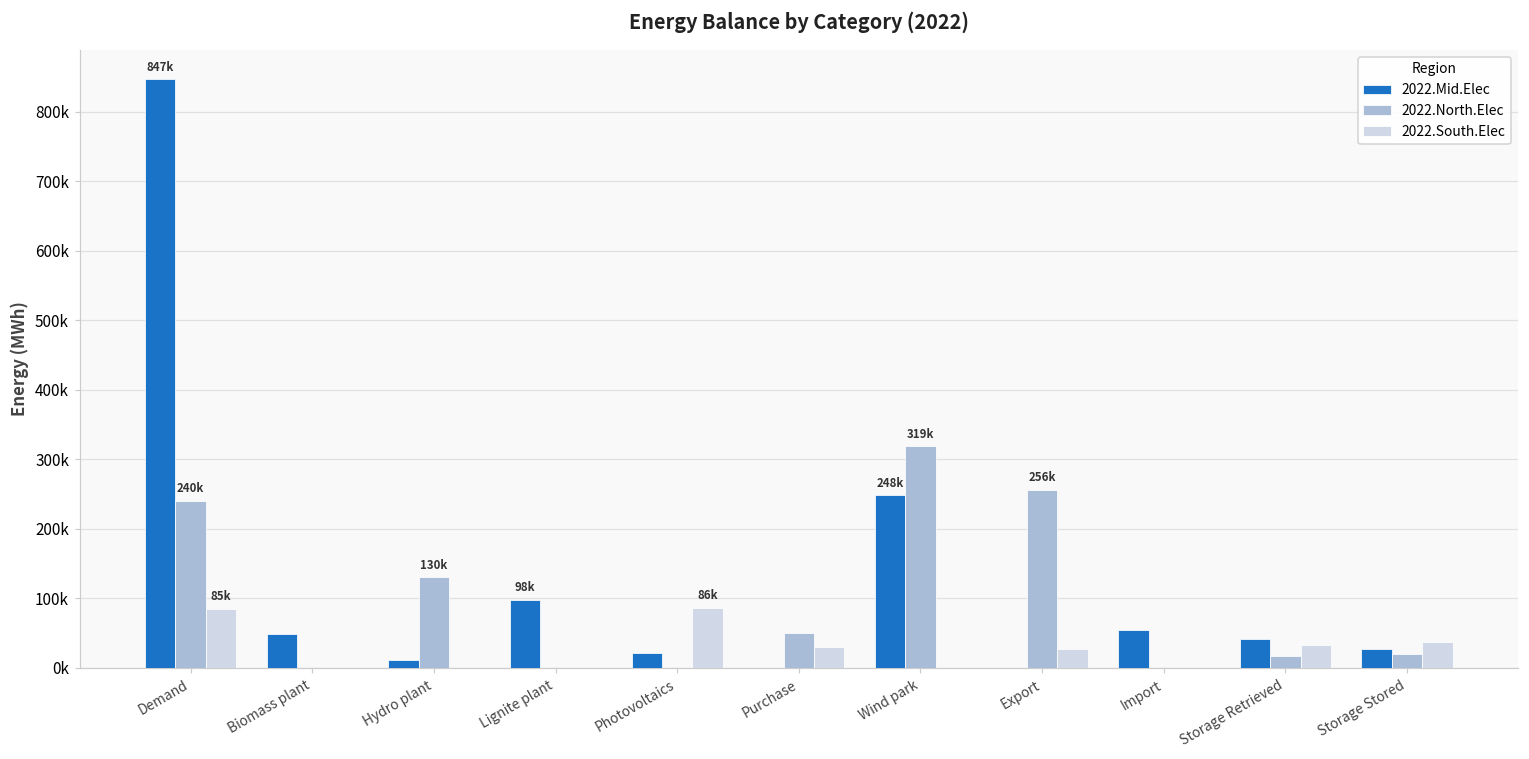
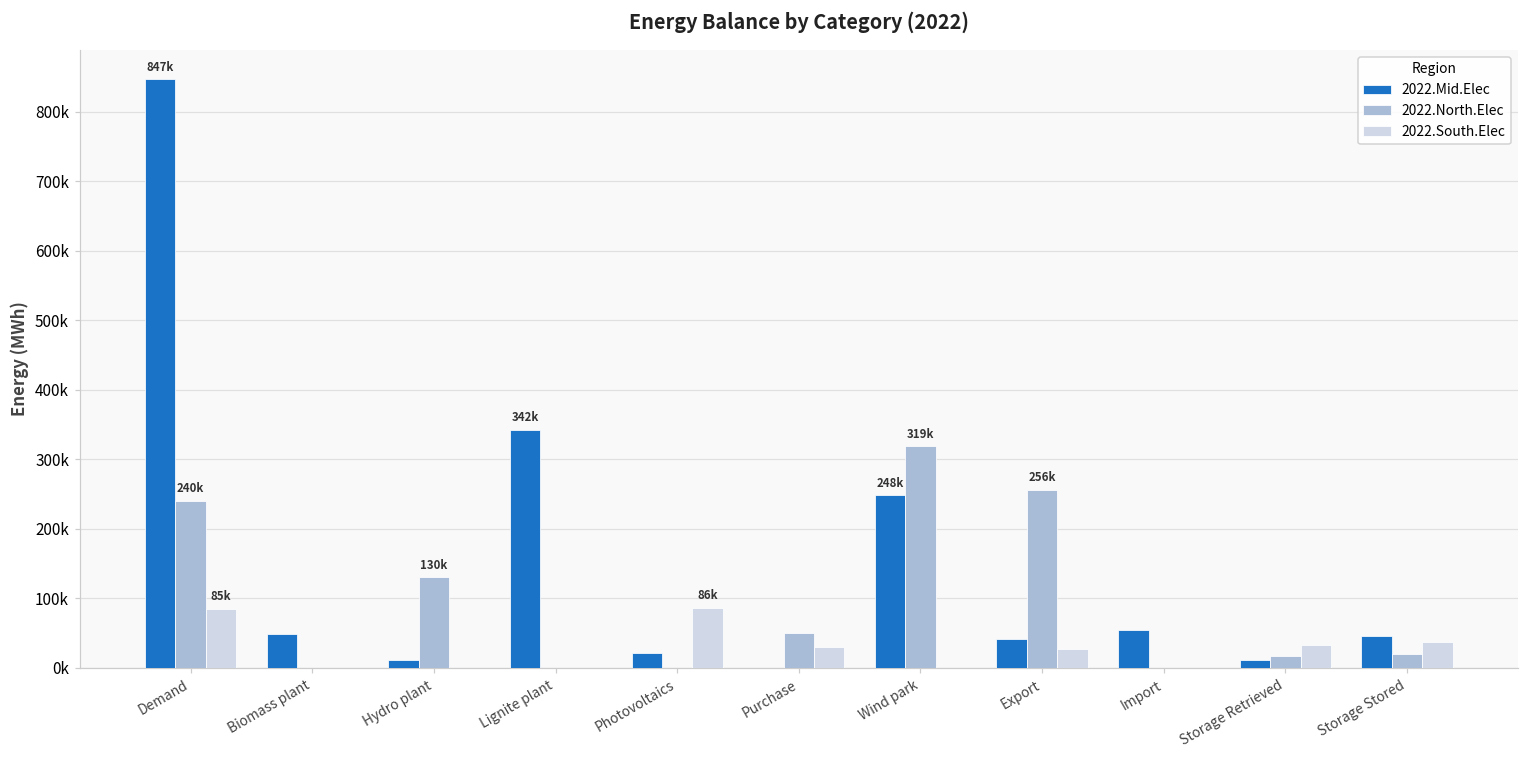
  {
    "2022.Mid.Elec": {
      "Demand": "847k",
-     "Lignite plant": "98k",
+     "Lignite plant": "342k",
      "Wind park": "248k",
-     "Export": "0",
-     "Storage Retrieved": "40000",
-     "Storage Stored": "30000"
+     "Export": "40000",
+     "Storage Retrieved": "10000",
+     "Storage Stored": "50000"
    }
  }
